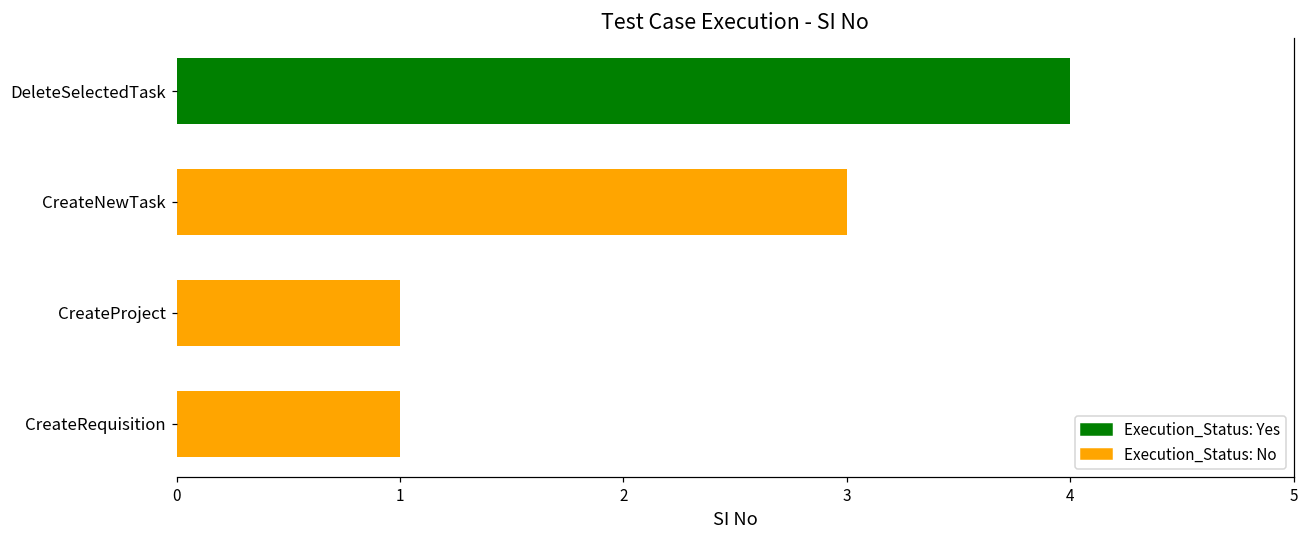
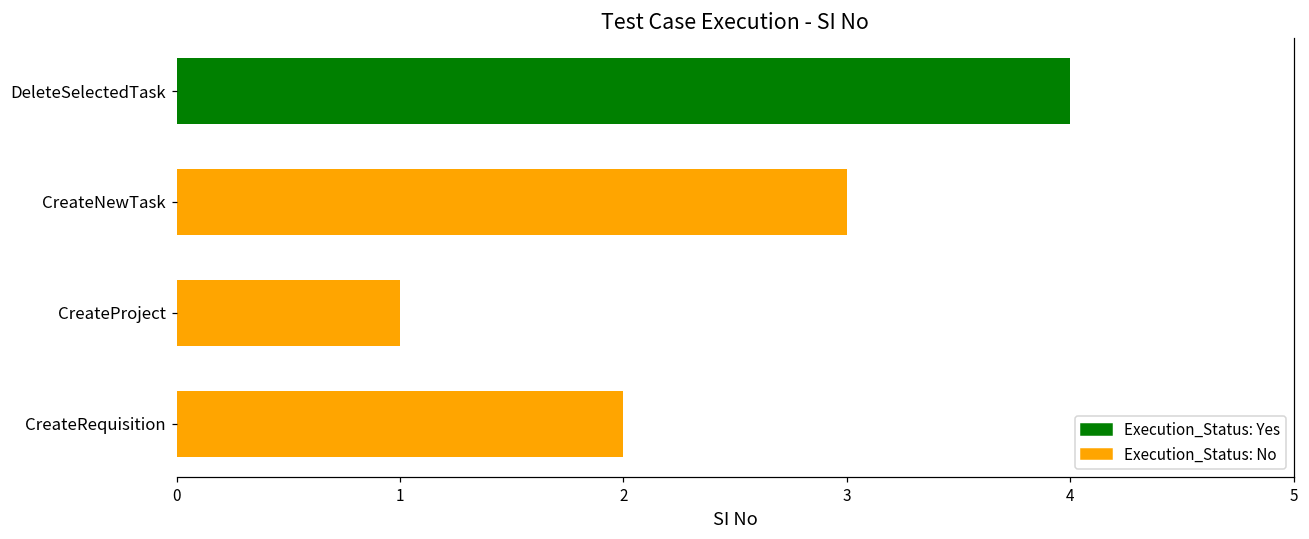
  {
    "DeleteSelectedTask": 4,
    "CreateNewTask": 3,
    "CreateProject": 1,
-   "CreateRequisition": 1
+   "CreateRequisition": 2
  }
